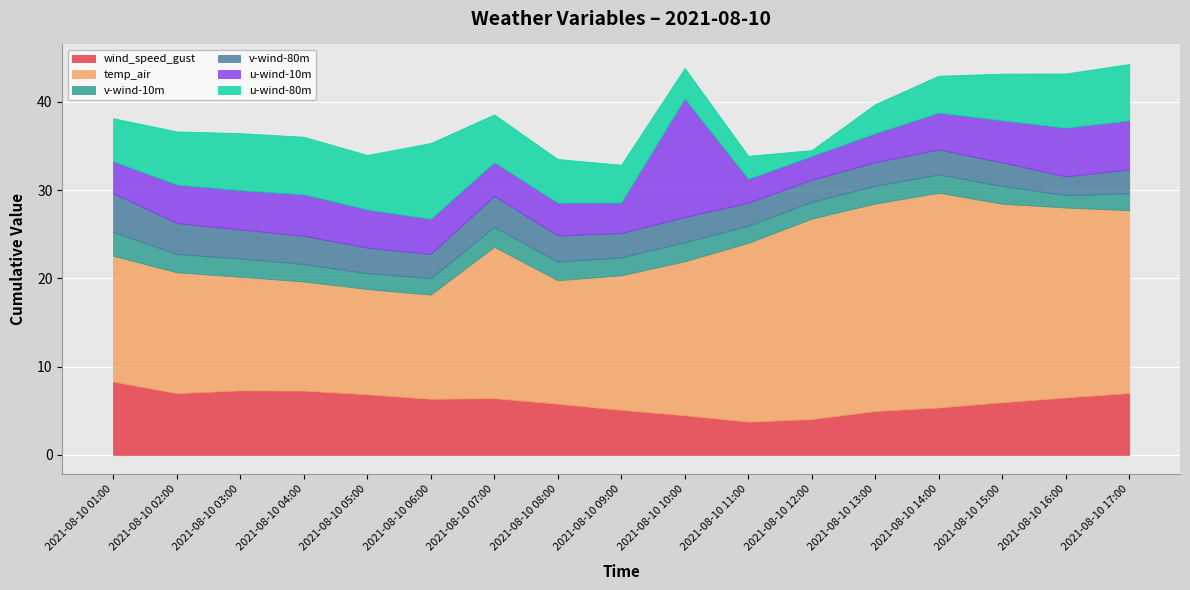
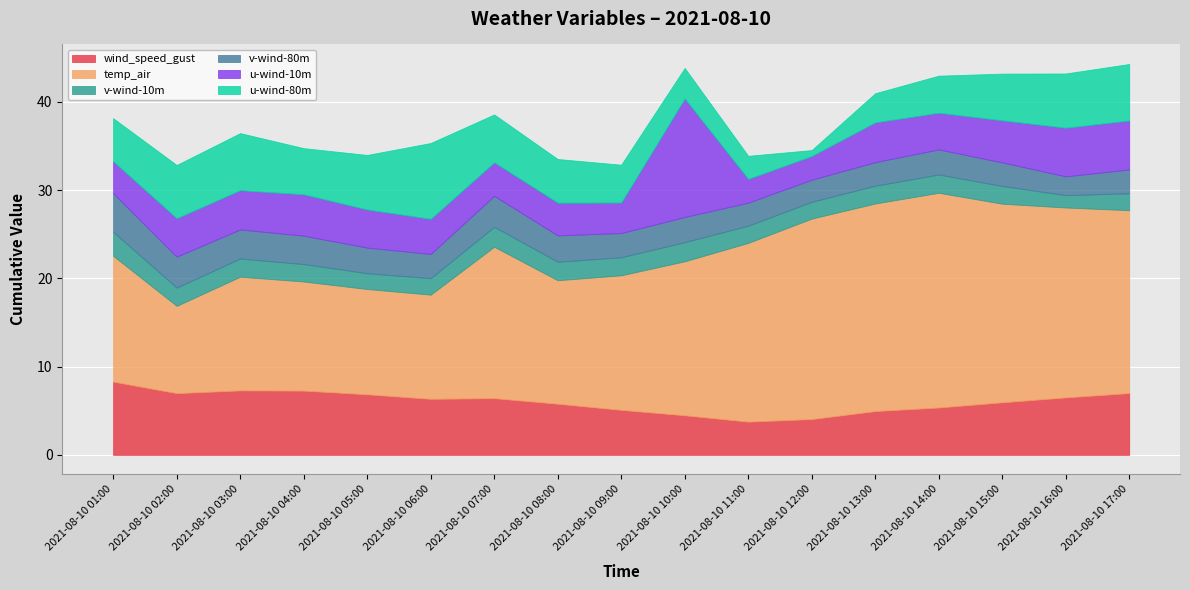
  {
    "wind_speed_gust": {
      "2021-08-10 01:00": 8,
      "2021-08-10 02:00": 7,
      "2021-08-10 03:00": 7,
      "2021-08-10 04:00": 7,
      "2021-08-10 05:00": 7,
      "2021-08-10 06:00": 6,
      "2021-08-10 07:00": 6,
      "2021-08-10 08:00": 6,
      "2021-08-10 09:00": 5,
      "2021-08-10 10:00": 4,
      "2021-08-10 11:00": 4,
      "2021-08-10 12:00": 4,
      "2021-08-10 13:00": 5,
      "2021-08-10 14:00": 5,
      "2021-08-10 15:00": 6,
      "2021-08-10 16:00": 7,
      "2021-08-10 17:00": 7
    },
    "temp_air": {
      "2021-08-10 01:00": 14,
-     "2021-08-10 02:00": 14,
+     "2021-08-10 02:00": 10,
      "2021-08-10 03:00": 13,
      "2021-08-10 04:00": 12,
      "2021-08-10 05:00": 12,
      "2021-08-10 06:00": 12,
      "2021-08-10 07:00": 17,
      "2021-08-10 08:00": 14,
      "2021-08-10 09:00": 15,
      "2021-08-10 10:00": 17,
      "2021-08-10 11:00": 20,
      "2021-08-10 12:00": 23,
      "2021-08-10 13:00": 24,
      "2021-08-10 14:00": 24,
      "2021-08-10 15:00": 23,
      "2021-08-10 16:00": 22,
      "2021-08-10 17:00": 21
    },
    "u-wind-10m": {
      "2021-08-10 01:00": 4,
      "2021-08-10 02:00": 4,
      "2021-08-10 03:00": 4,
      "2021-08-10 04:00": 5,
      "2021-08-10 05:00": 4,
      "2021-08-10 06:00": 4,
      "2021-08-10 07:00": 4,
      "2021-08-10 08:00": 4,
      "2021-08-10 09:00": 3,
      "2021-08-10 10:00": 13,
      "2021-08-10 11:00": 3,
      "2021-08-10 12:00": 3,
-     "2021-08-10 13:00": 3,
+     "2021-08-10 13:00": 5,
      "2021-08-10 14:00": 4,
      "2021-08-10 15:00": 5,
      "2021-08-10 16:00": 6,
      "2021-08-10 17:00": 6
    },
    "u-wind-80m": {
      "2021-08-10 01:00": 5,
      "2021-08-10 02:00": 6,
      "2021-08-10 03:00": 6,
-     "2021-08-10 04:00": 7,
+     "2021-08-10 04:00": 5,
      "2021-08-10 05:00": 6,
      "2021-08-10 06:00": 9,
      "2021-08-10 07:00": 5,
      "2021-08-10 08:00": 5,
      "2021-08-10 09:00": 4,
      "2021-08-10 10:00": 3,
      "2021-08-10 11:00": 3,
      "2021-08-10 12:00": 1,
      "2021-08-10 13:00": 3,
      "2021-08-10 14:00": 4,
      "2021-08-10 15:00": 5,
      "2021-08-10 16:00": 6,
      "2021-08-10 17:00": 6
    }
  }
